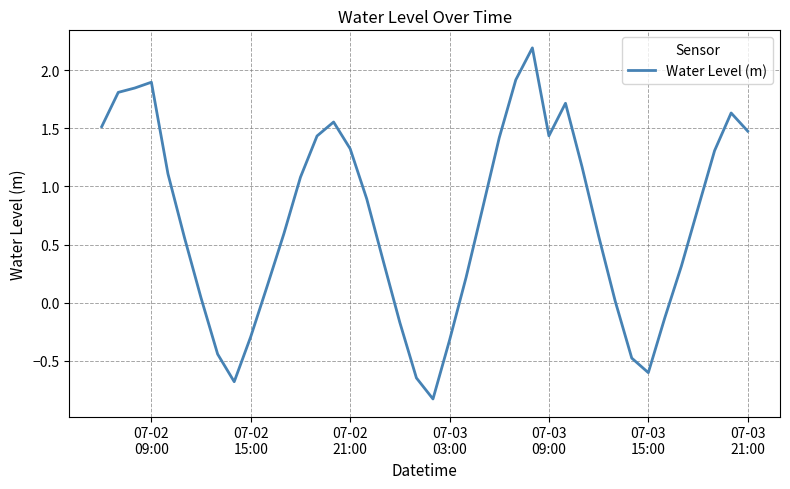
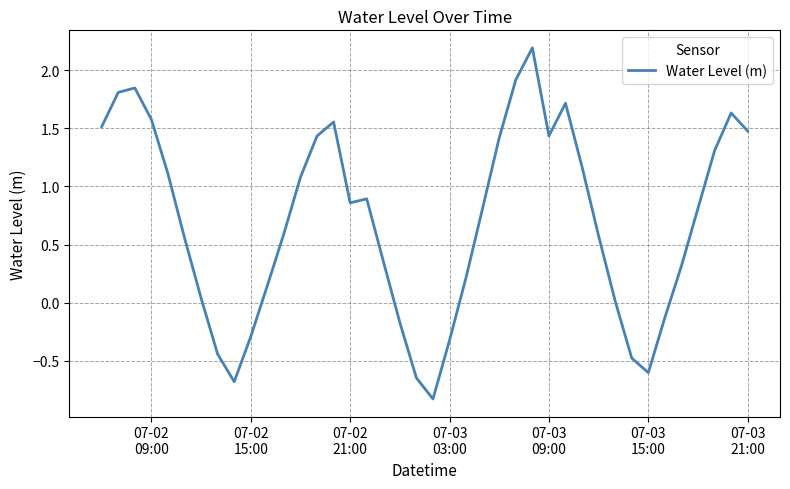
  {
-   "07-02 09:00": 1.90,
+   "07-02 09:00": 1.58,
    "07-02 15:00": -0.29,
-   "07-02 21:00": 1.33,
+   "07-02 21:00": 0.86,
    "07-03 03:00": -0.32,
    "07-03 09:00": 1.44,
    "07-03 15:00": -0.60,
    "07-03 21:00": 1.48
  }
